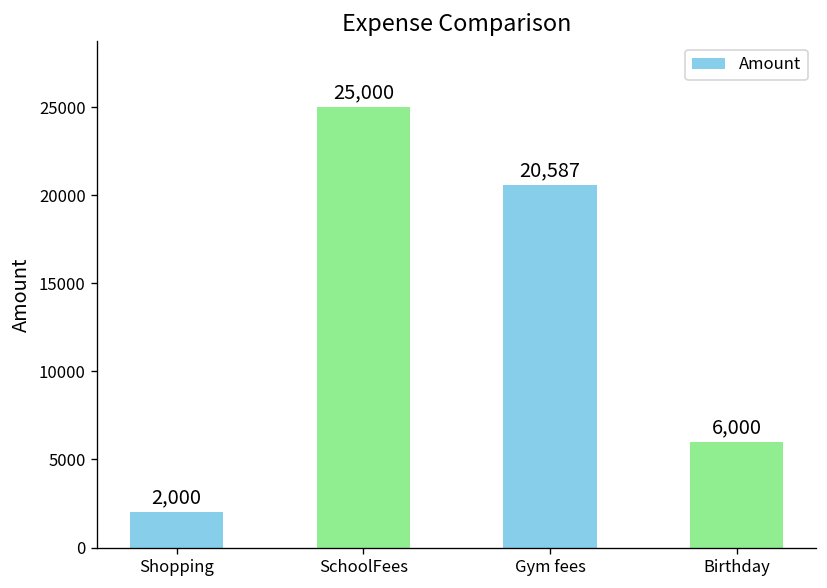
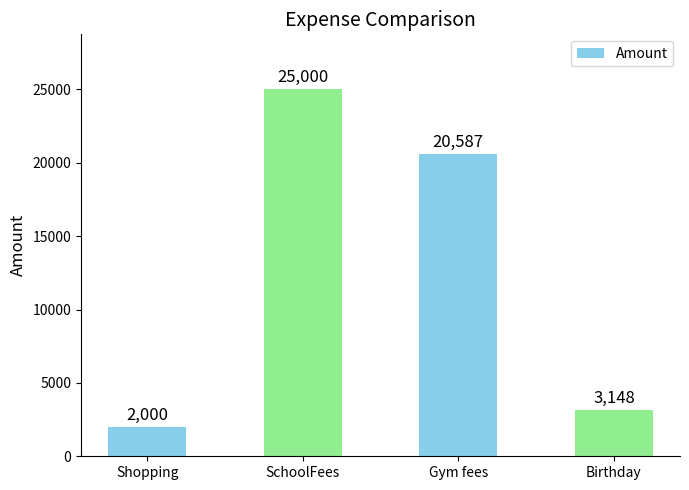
  {
    "Shopping": "2,000",
    "SchoolFees": "25,000",
    "Gym fees": "20,587",
-   "Birthday": "6,000"
+   "Birthday": "3,148"
  }
